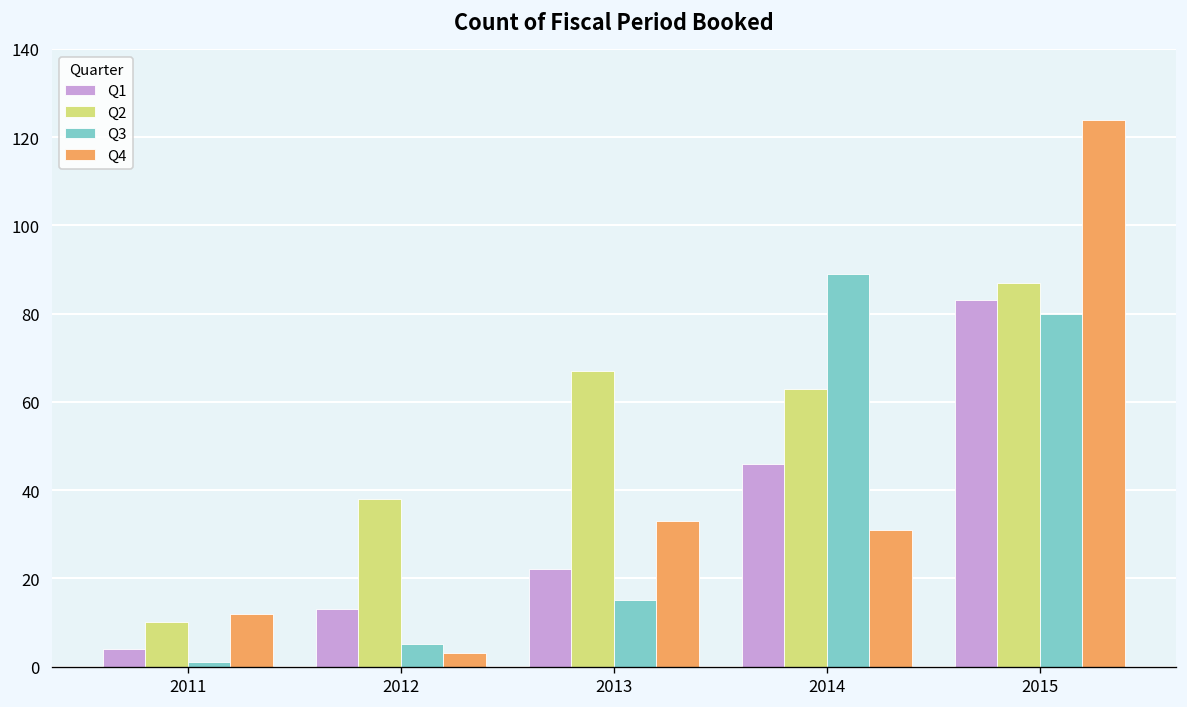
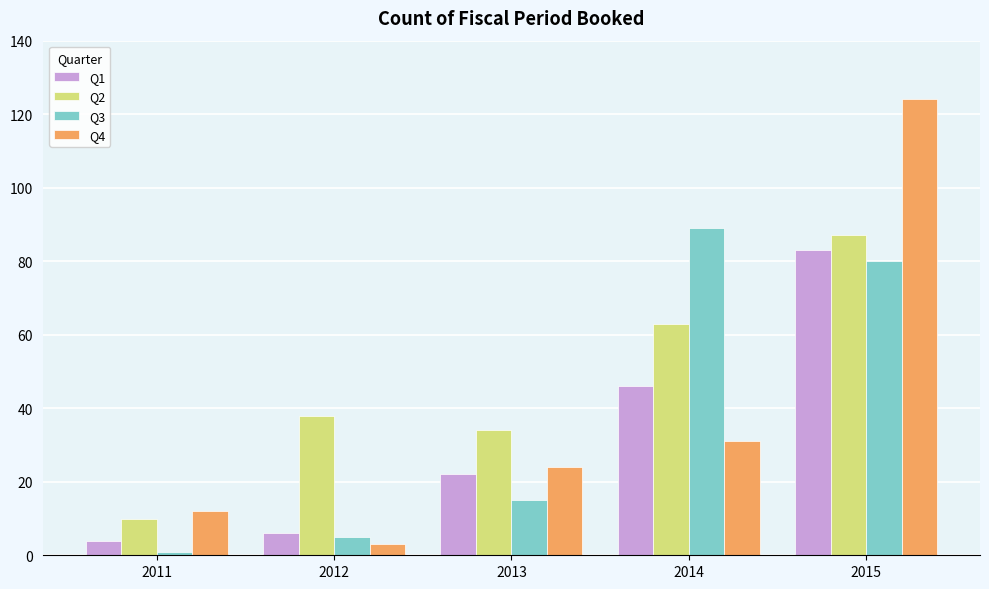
  {
    "Q1": {
      "2011": 4,
-     "2012": 13,
+     "2012": 6,
      "2013": 22,
      "2014": 46,
      "2015": 83
    },
    "Q2": {
      "2011": 10,
      "2012": 38,
-     "2013": 67,
+     "2013": 34,
      "2014": 63,
      "2015": 87
    },
    "Q3": {
      "2011": 1,
      "2012": 5,
      "2013": 15,
      "2014": 89,
      "2015": 80
    },
    "Q4": {
      "2011": 12,
      "2012": 3,
-     "2013": 33,
+     "2013": 24,
      "2014": 31,
      "2015": 124
    }
  }
